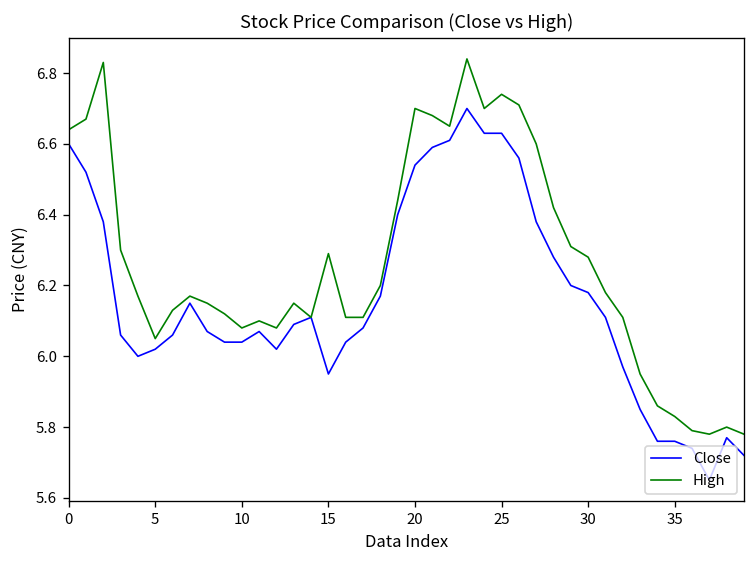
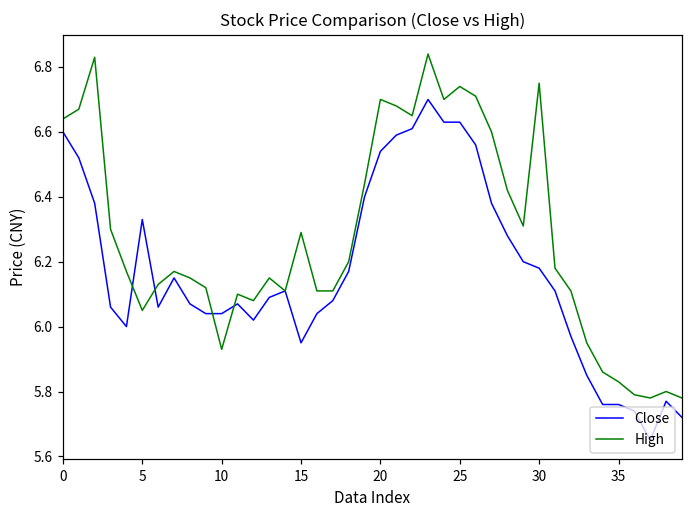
  {
    "Close": {
      "0": 6.60,
-     "5": 6.02,
+     "5": 6.33,
      "10": 6.04,
      "15": 5.95,
      "20": 6.54,
      "25": 6.63,
      "30": 6.18,
      "35": 5.76
    },
    "High": {
      "0": 6.64,
      "5": 6.05,
-     "10": 6.08,
+     "10": 5.93,
      "15": 6.29,
      "20": 6.70,
      "25": 6.74,
-     "30": 6.28,
+     "30": 6.75,
      "35": 5.83
    }
  }
